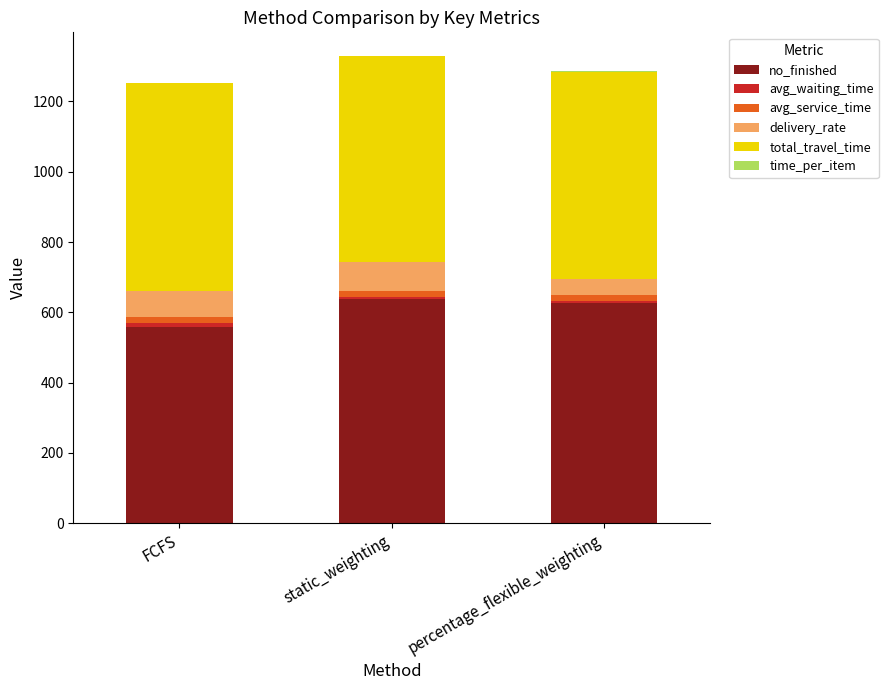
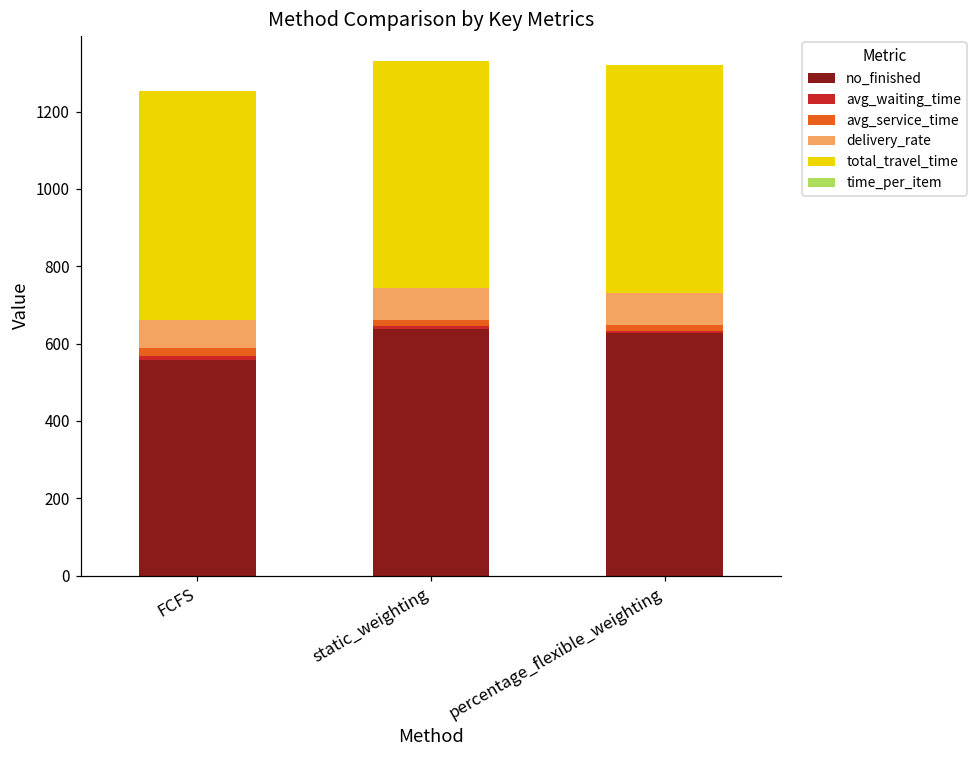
  {
    "no_finished": {
      "FCFS": 560,
      "static_weighting": 640,
      "percentage_flexible_weighting": 630
    },
    "avg_waiting_time": {
      "FCFS": 10
    },
    "avg_service_time": {
      "FCFS": 20,
      "static_weighting": 20,
      "percentage_flexible_weighting": 20
    },
    "delivery_rate": {
      "FCFS": 70,
      "static_weighting": 80,
-     "percentage_flexible_weighting": 50
+     "percentage_flexible_weighting": 80
    },
    "total_travel_time": {
      "FCFS": 590,
      "static_weighting": 590,
      "percentage_flexible_weighting": 590
    }
  }
